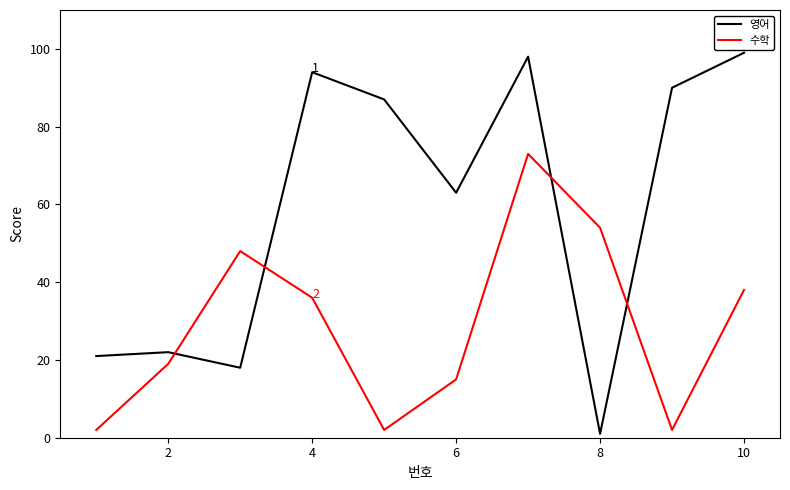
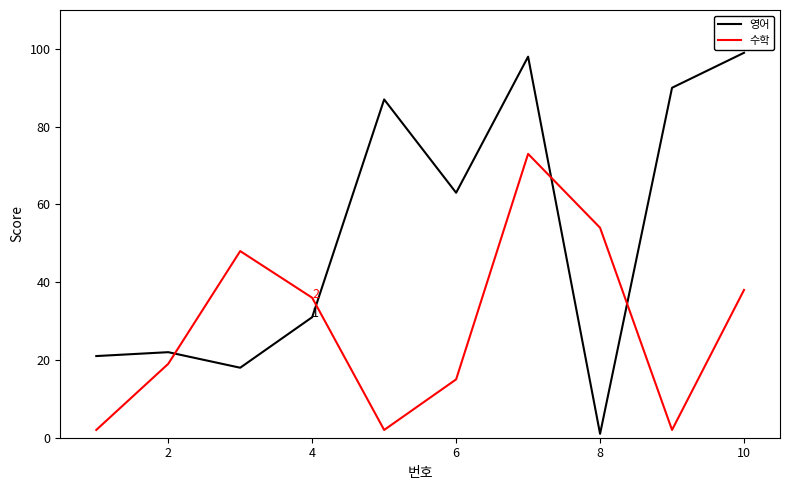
  {
    "영어": {
      "2": 22,
-     "4": 94,
+     "4": 31,
      "6": 63,
      "8": 1,
      "10": 99
    },
    "수학": {
      "2": 19,
      "6": 15,
      "8": 54,
      "10": 38
    }
  }
